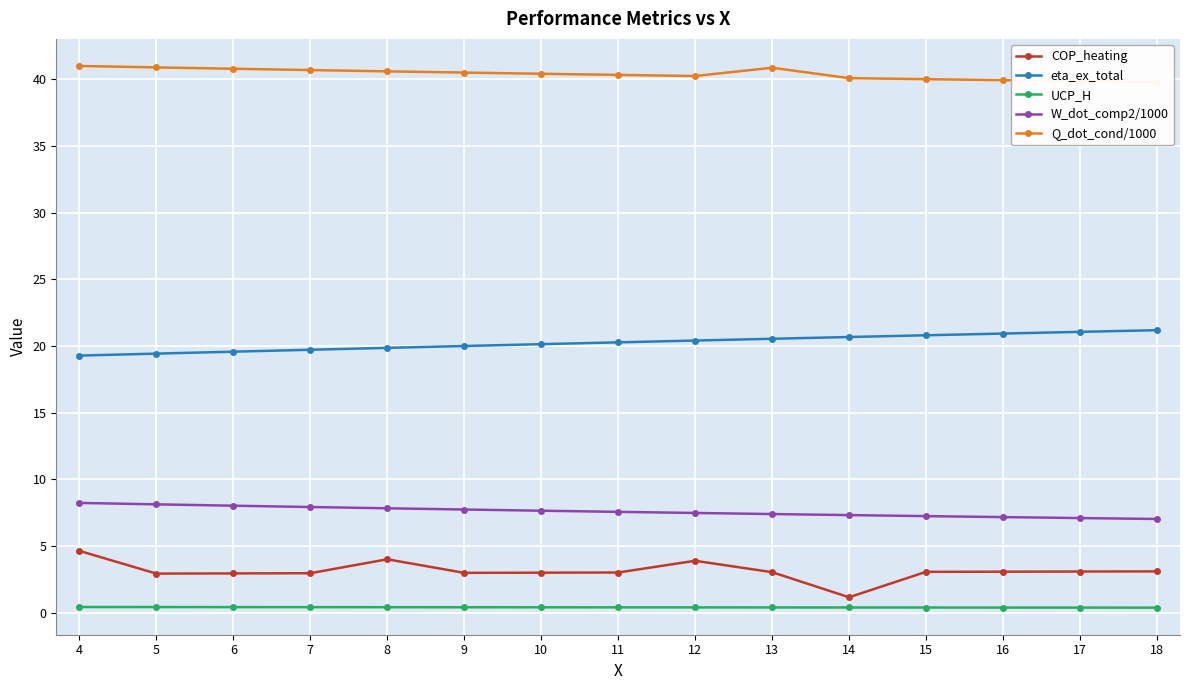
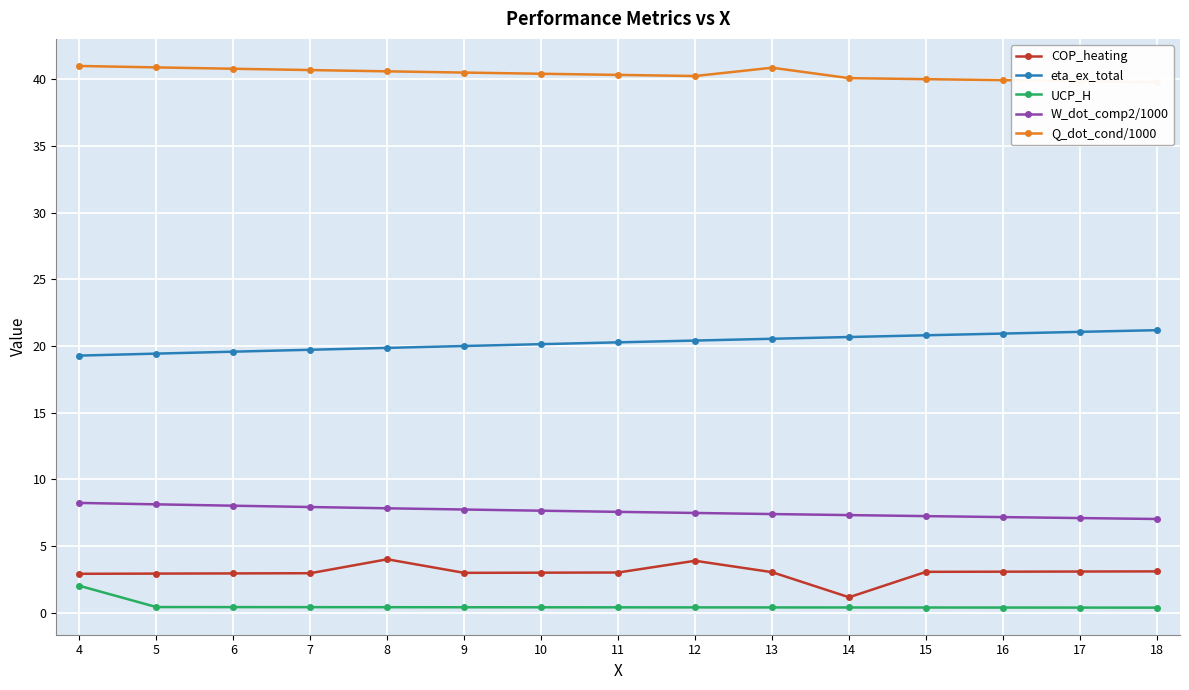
  {
    "COP_heating": {
-     "4": 4.6,
+     "4": 2.9,
      "5": 2.9,
      "6": 3.0,
      "7": 3.0,
      "8": 4.0,
      "9": 3.0,
      "10": 3.0,
      "11": 3.0,
      "12": 3.9,
      "13": 3.0,
      "14": 1.2,
      "15": 3.1,
      "16": 3.1,
      "17": 3.1,
      "18": 3.1
    },
    "eta_ex_total": {
      "4": 19.3,
      "5": 19.4,
      "6": 19.6,
      "7": 19.7,
      "8": 19.9,
      "9": 20.0,
      "10": 20.1,
      "11": 20.3,
      "12": 20.4,
      "13": 20.5,
      "14": 20.7,
      "15": 20.8,
      "16": 20.9,
      "17": 21.1,
      "18": 21.2
    },
    "UCP_H": {
-     "4": 0.4,
+     "4": 2.0,
      "5": 0.4,
      "6": 0.4,
      "7": 0.4,
      "8": 0.4,
      "9": 0.4,
      "10": 0.4,
      "11": 0.4,
      "12": 0.4,
      "13": 0.4,
      "14": 0.4,
      "15": 0.4,
      "16": 0.4,
      "17": 0.4,
      "18": 0.4
    },
    "W_dot_comp2/1000": {
      "4": 8.2,
      "5": 8.1,
      "6": 8.0,
      "7": 7.9,
      "8": 7.8,
      "9": 7.7,
      "10": 7.7,
      "11": 7.6,
      "12": 7.5,
      "13": 7.4,
      "14": 7.3,
      "15": 7.3,
      "16": 7.2,
      "17": 7.1,
      "18": 7.0
    },
    "Q_dot_cond/1000": {
      "4": 41.0,
      "5": 40.9,
      "6": 40.8,
      "7": 40.7,
      "8": 40.6,
      "9": 40.5,
      "10": 40.4,
      "11": 40.3,
      "12": 40.2,
      "13": 40.9,
      "14": 40.1,
      "15": 40.0,
      "16": 39.9
    }
  }
